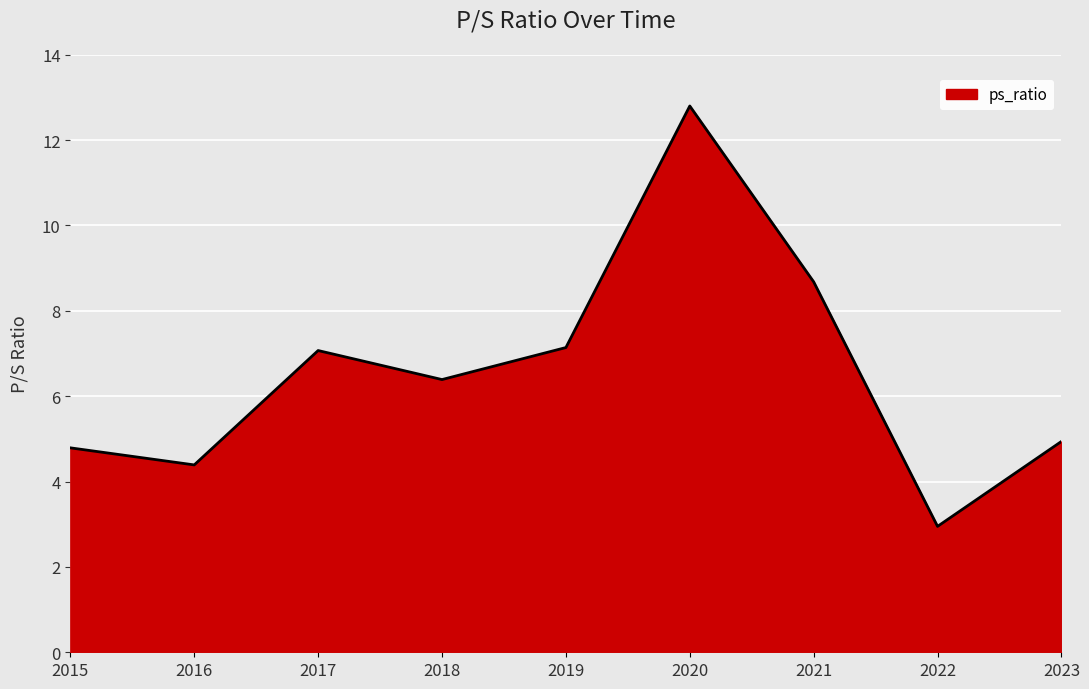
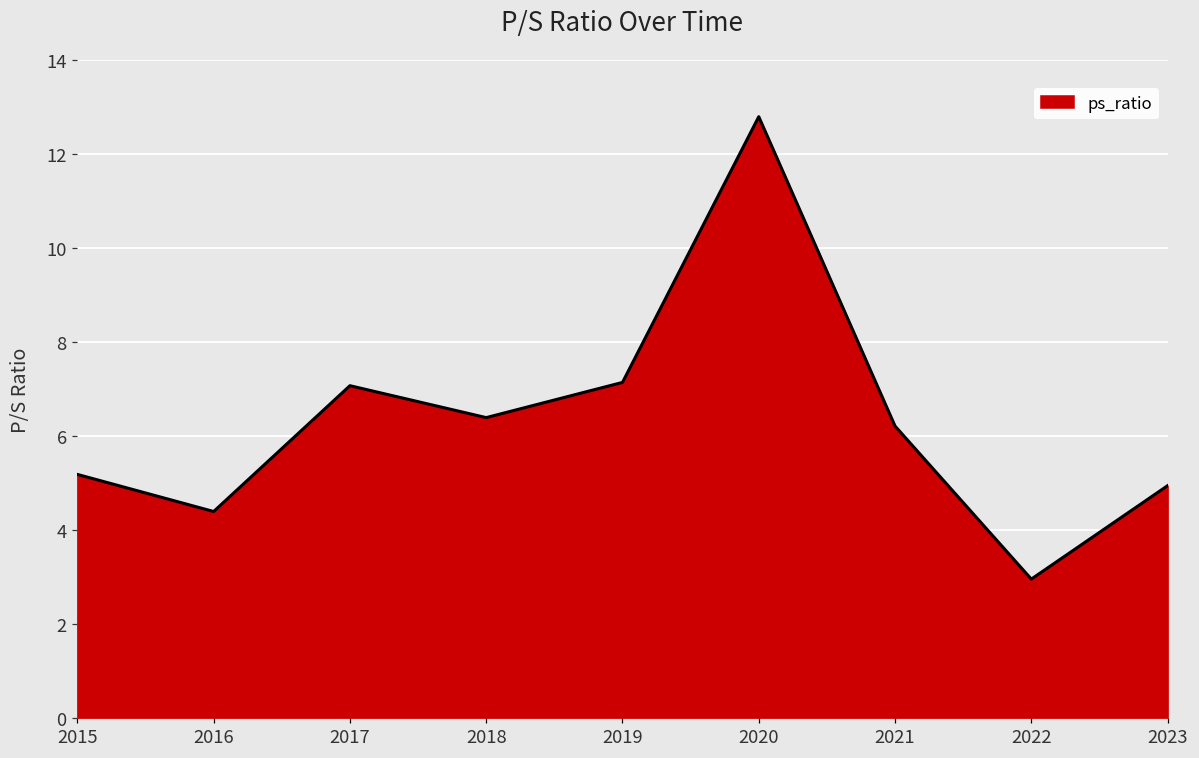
  {
-   "2015": 4.8,
+   "2015": 5.2,
    "2016": 4.4,
    "2017": 7.1,
    "2018": 6.4,
    "2019": 7.1,
    "2020": 12.8,
-   "2021": 8.7,
+   "2021": 6.2,
    "2022": 3.0,
    "2023": 4.9
  }
